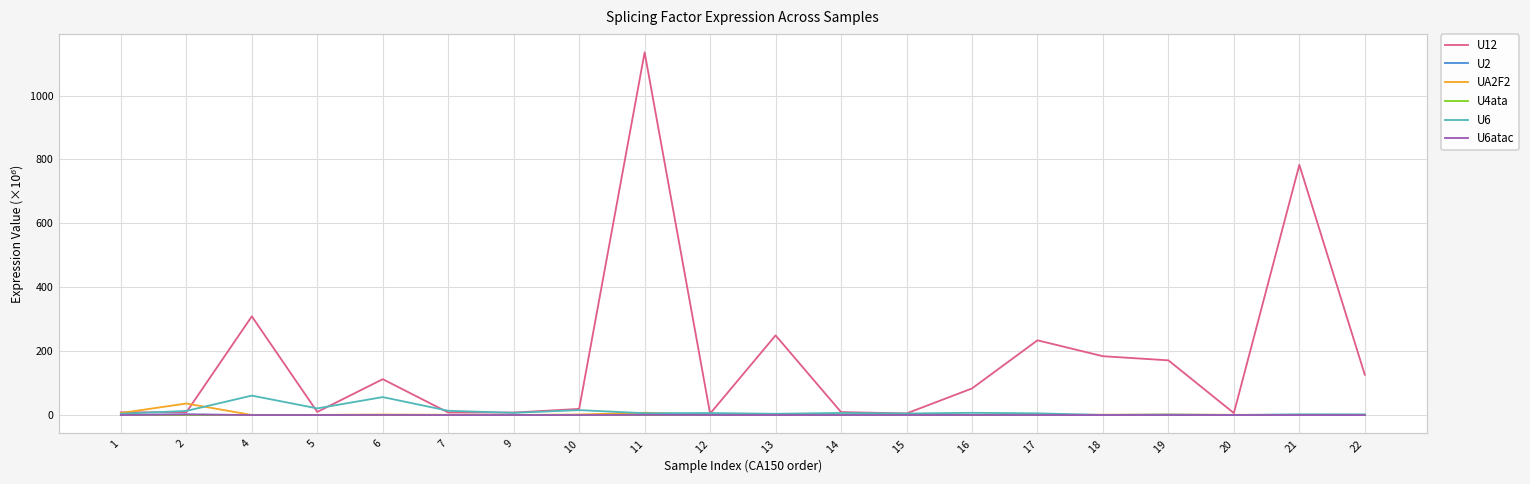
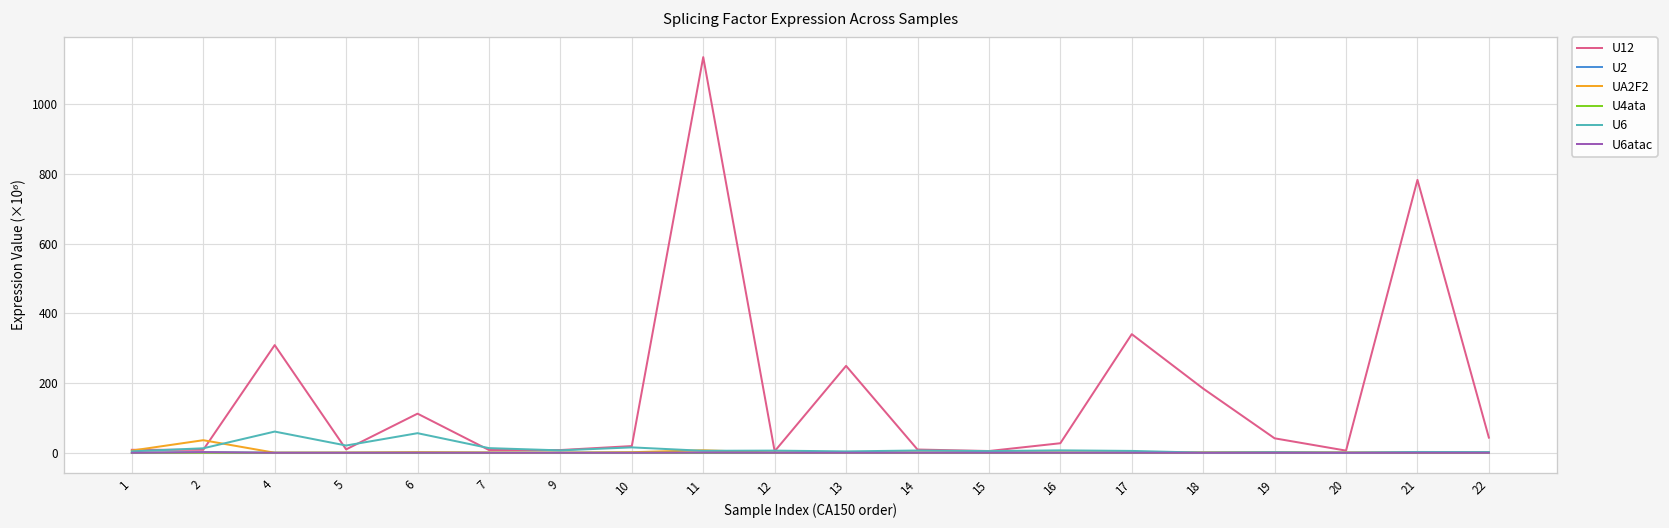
  {
    "U12": {
      "4": 310,
      "5": 10,
      "6": 110,
      "11": 1140,
      "13": 250,
-     "16": 80,
-     "17": 230,
+     "16": 30,
+     "17": 340,
      "18": 180,
-     "19": 170,
+     "19": 40,
      "21": 780,
-     "22": 130
+     "22": 40
    },
    "UA2F2": {
      "2": 40
    },
    "U6": {
      "4": 60,
      "5": 20,
      "6": 60
    }
  }
